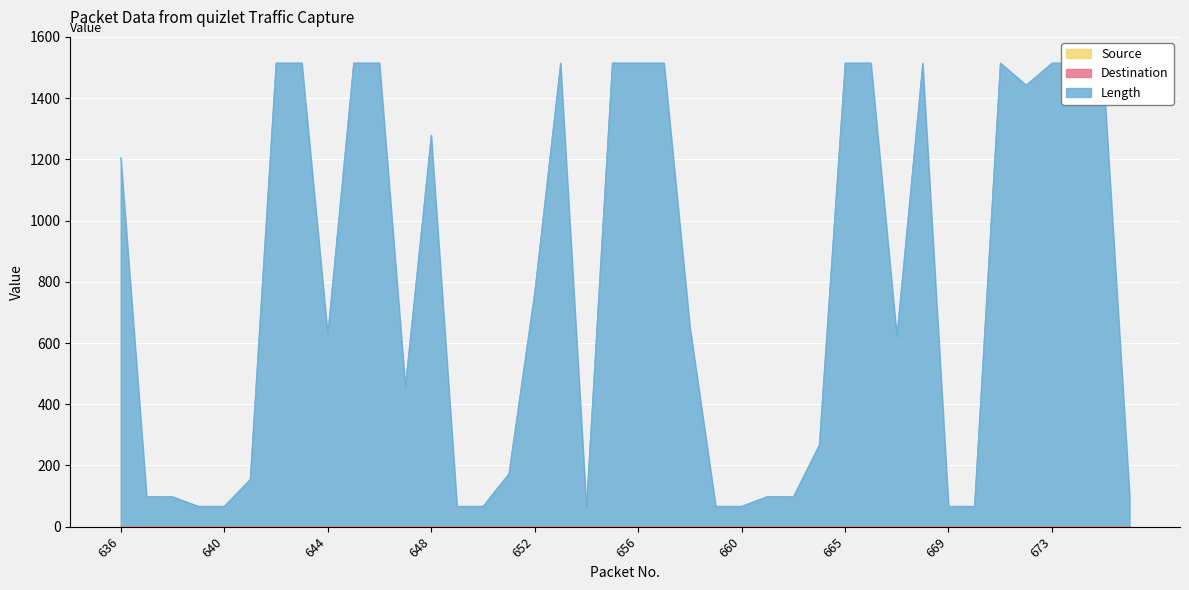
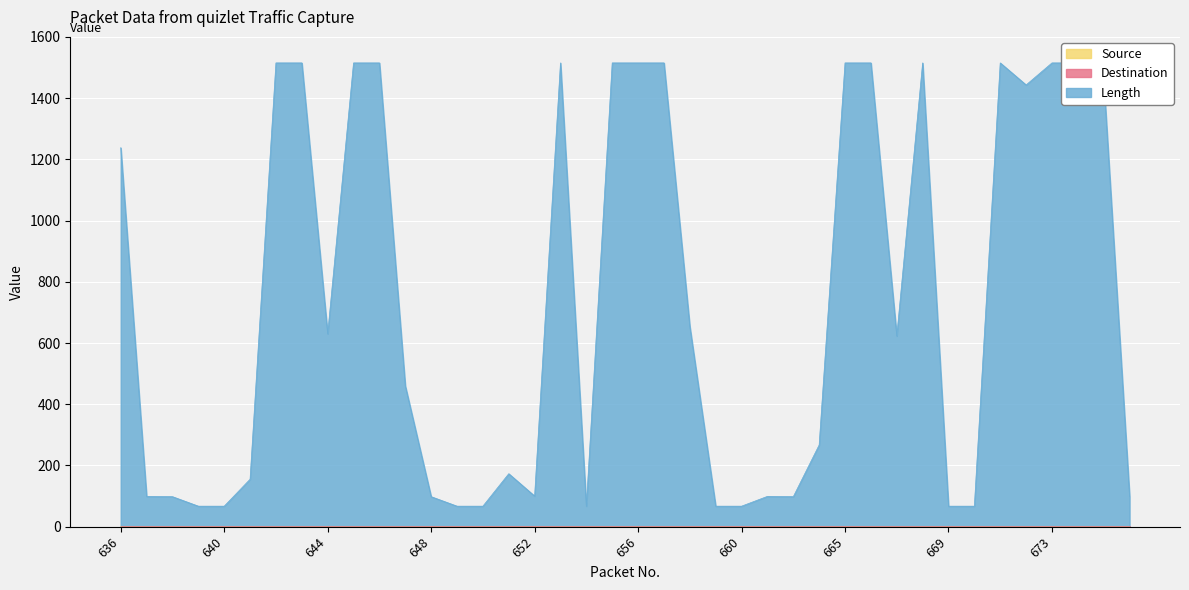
  {
    "Length": {
-     "636": 1210,
+     "636": 1240,
      "640": 70,
      "644": 630,
-     "648": 1280,
-     "652": 770,
+     "648": 100,
+     "652": 100,
      "656": 1520,
      "660": 70,
      "665": 1520,
      "669": 70,
      "673": 1520
    }
  }
